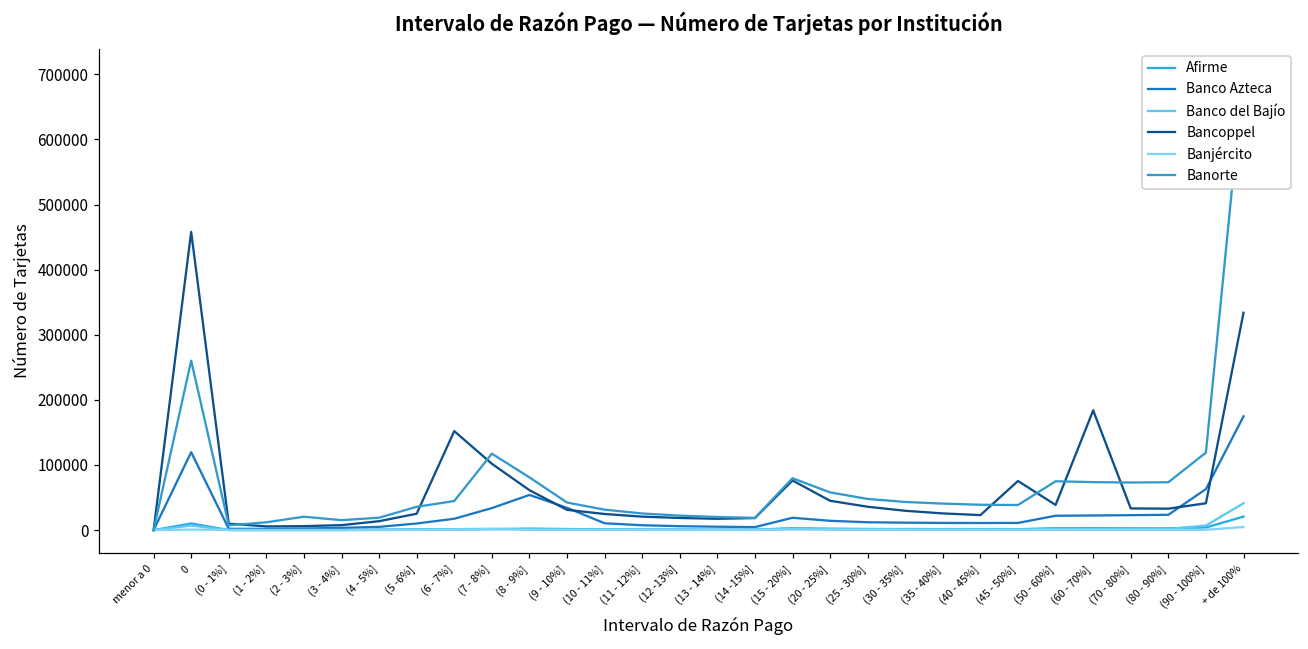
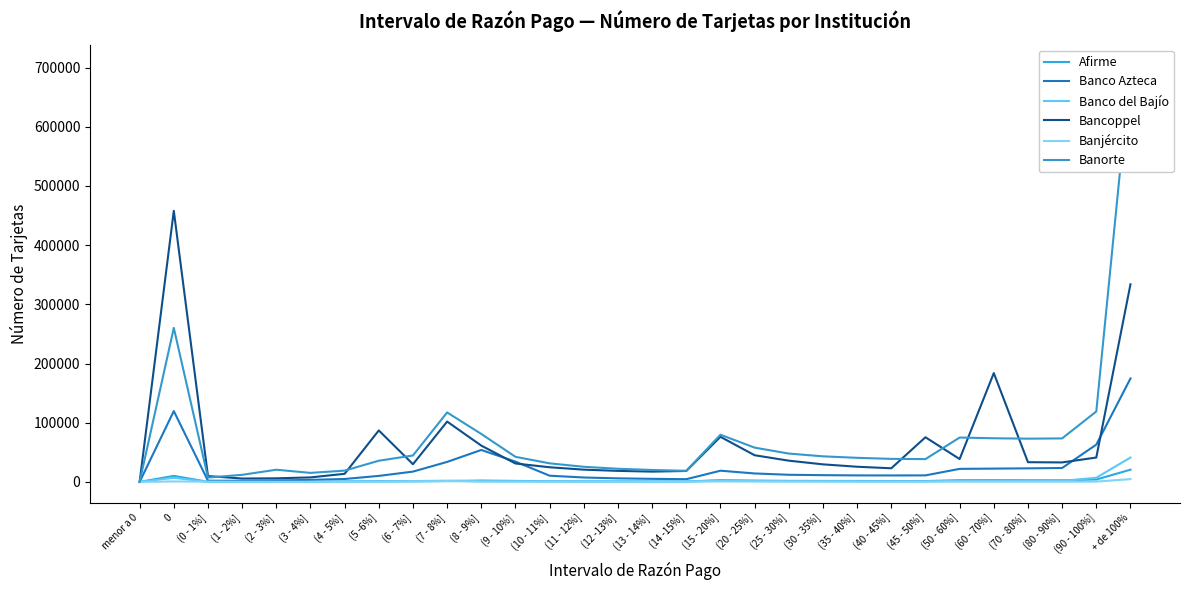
  {
    "Bancoppel": {
      "0": 460000,
      "(4 - 5%]": 10000,
-     "(5 -6%]": 30000,
-     "(6 - 7%]": 150000,
+     "(5 -6%]": 90000,
+     "(6 - 7%]": 30000,
      "(7 - 8%]": 100000,
      "(8 - 9%]": 60000,
      "(10 - 11%]": 20000,
      "(11 - 12%]": 20000,
      "(20 - 25%]": 50000,
      "(25 - 30%]": 40000,
      "(30 - 35%]": 30000,
      "(35 - 40%]": 30000,
      "(40 - 45%]": 20000,
      "(45 - 50%]": 80000,
      "(50 - 60%]": 40000,
      "(60 - 70%]": 180000,
      "(70 - 80%]": 30000,
      "(80 - 90%]": 30000,
      "(90 - 100%]": 40000,
      "+ de 100%": 330000
    }
  }
